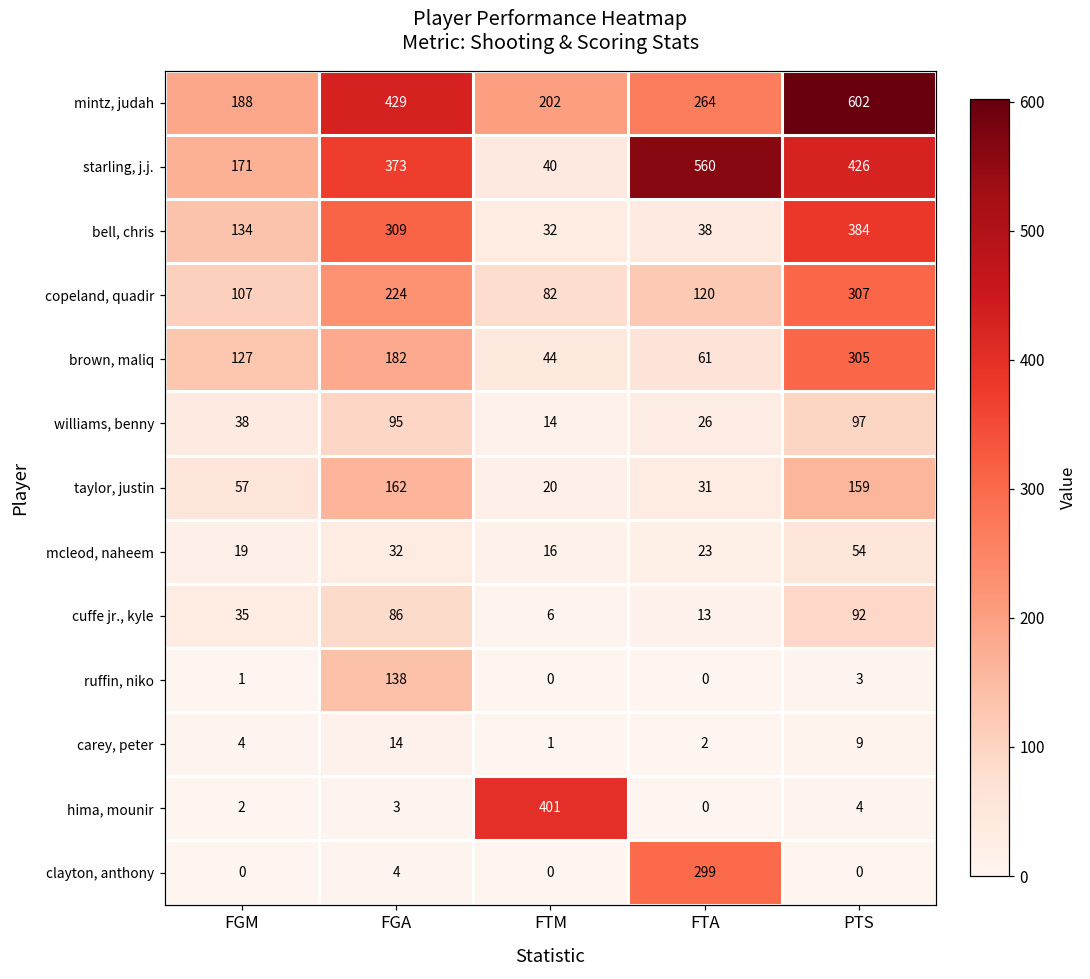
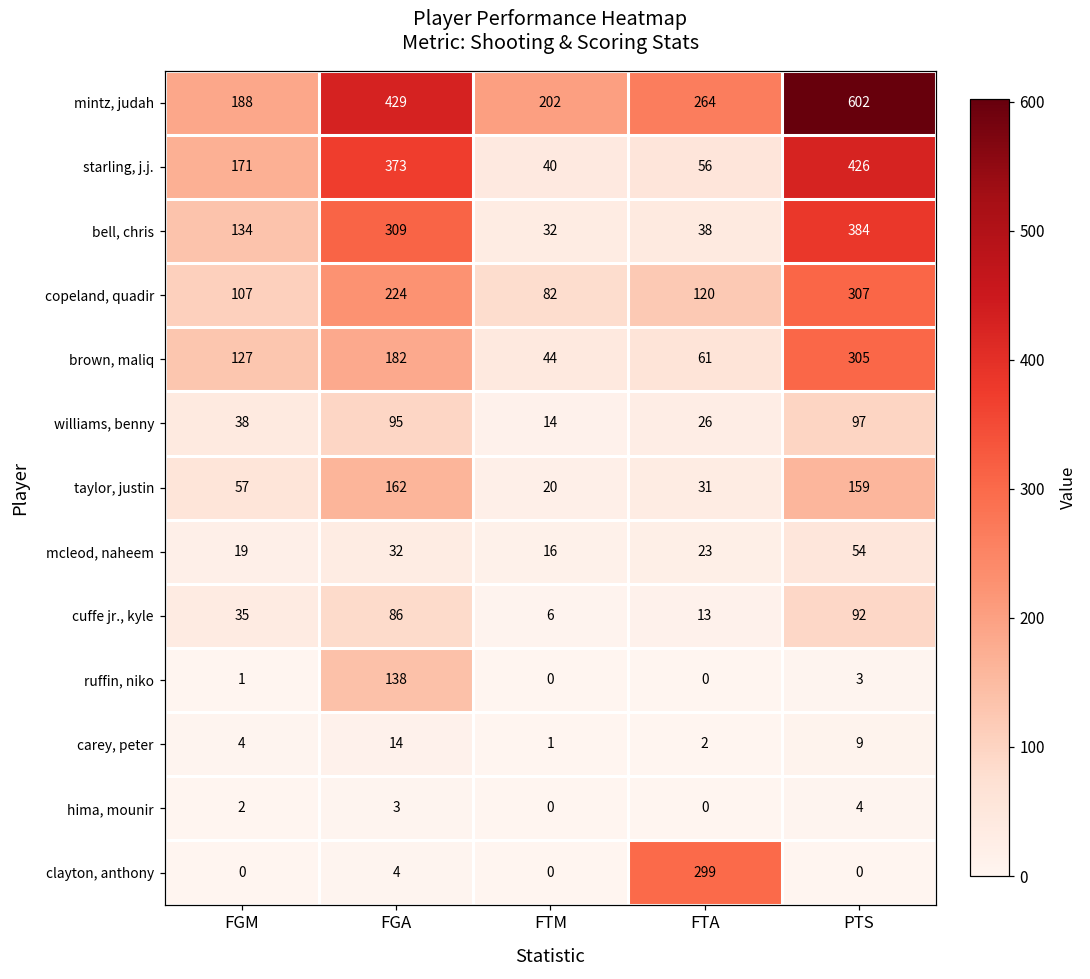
  {
    "mintz, judah": {
      "FGM": 188,
      "FGA": 429,
      "FTM": 202,
      "FTA": 264,
      "PTS": 602
    },
    "starling, j.j.": {
      "FGM": 171,
      "FGA": 373,
      "FTM": 40,
-     "FTA": 560,
+     "FTA": 56,
      "PTS": 426
    },
    "bell, chris": {
      "FGM": 134,
      "FGA": 309,
      "FTM": 32,
      "FTA": 38,
      "PTS": 384
    },
    "copeland, quadir": {
      "FGM": 107,
      "FGA": 224,
      "FTM": 82,
      "FTA": 120,
      "PTS": 307
    },
    "brown, maliq": {
      "FGM": 127,
      "FGA": 182,
      "FTM": 44,
      "FTA": 61,
      "PTS": 305
    },
    "williams, benny": {
      "FGM": 38,
      "FGA": 95,
      "FTM": 14,
      "FTA": 26,
      "PTS": 97
    },
    "taylor, justin": {
      "FGM": 57,
      "FGA": 162,
      "FTM": 20,
      "FTA": 31,
      "PTS": 159
    },
    "mcleod, naheem": {
      "FGM": 19,
      "FGA": 32,
      "FTM": 16,
      "FTA": 23,
      "PTS": 54
    },
    "cuffe jr., kyle": {
      "FGM": 35,
      "FGA": 86,
      "FTM": 6,
      "FTA": 13,
      "PTS": 92
    },
    "ruffin, niko": {
      "FGM": 1,
      "FGA": 138,
      "FTM": 0,
      "FTA": 0,
      "PTS": 3
    },
    "carey, peter": {
      "FGM": 4,
      "FGA": 14,
      "FTM": 1,
      "FTA": 2,
      "PTS": 9
    },
    "hima, mounir": {
      "FGM": 2,
      "FGA": 3,
-     "FTM": 401,
+     "FTM": 0,
      "FTA": 0,
      "PTS": 4
    },
    "clayton, anthony": {
      "FGM": 0,
      "FGA": 4,
      "FTM": 0,
      "FTA": 299,
      "PTS": 0
    }
  }
